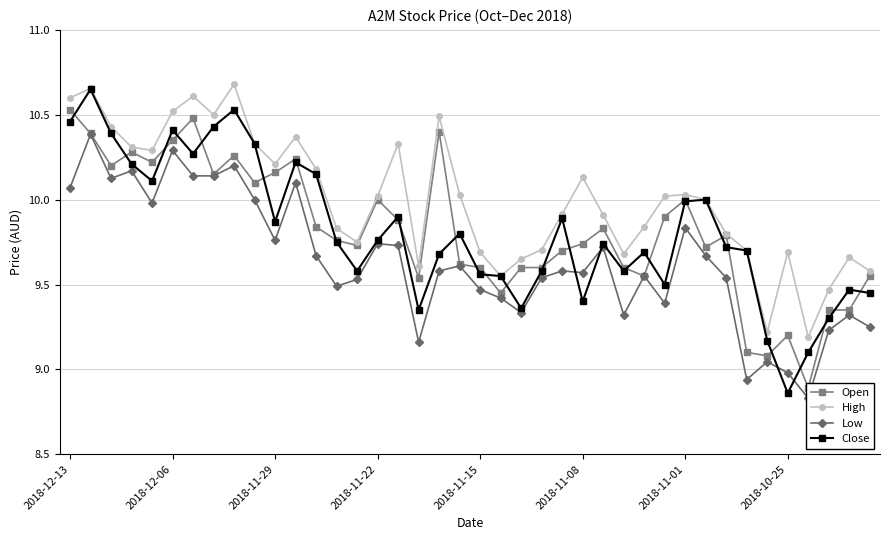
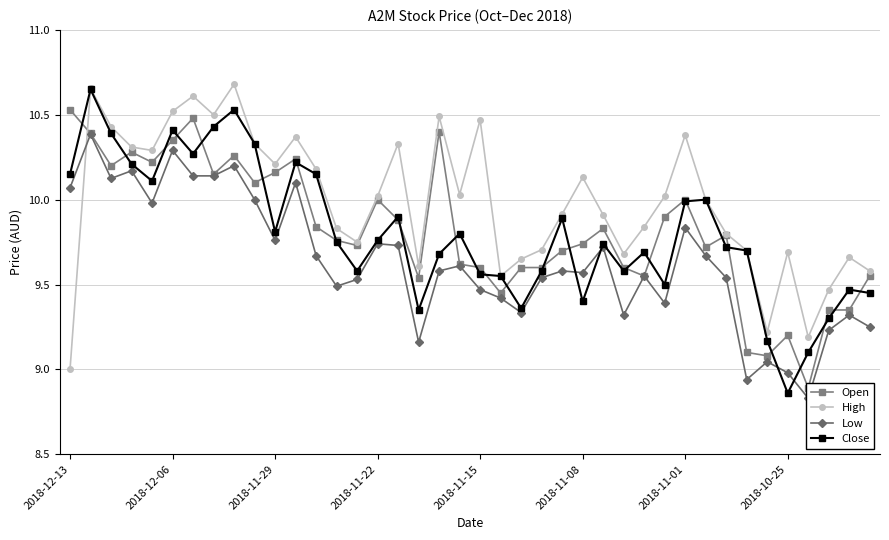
  {
    "High": {
-     "2018-12-13": 10.6,
+     "2018-12-13": 9.0,
      "2018-12-06": 10.52,
      "2018-11-29": 10.21,
      "2018-11-22": 10.02,
-     "2018-11-15": 9.69,
+     "2018-11-15": 10.47,
      "2018-11-08": 10.13,
-     "2018-11-01": 10.03,
+     "2018-11-01": 10.38,
      "2018-10-25": 9.69
    },
    "Close": {
-     "2018-12-13": 10.46,
+     "2018-12-13": 10.15,
      "2018-12-06": 10.41,
-     "2018-11-29": 9.87,
+     "2018-11-29": 9.81,
      "2018-11-22": 9.76,
      "2018-11-15": 9.56,
      "2018-11-08": 9.40,
      "2018-10-25": 8.86
    }
  }
